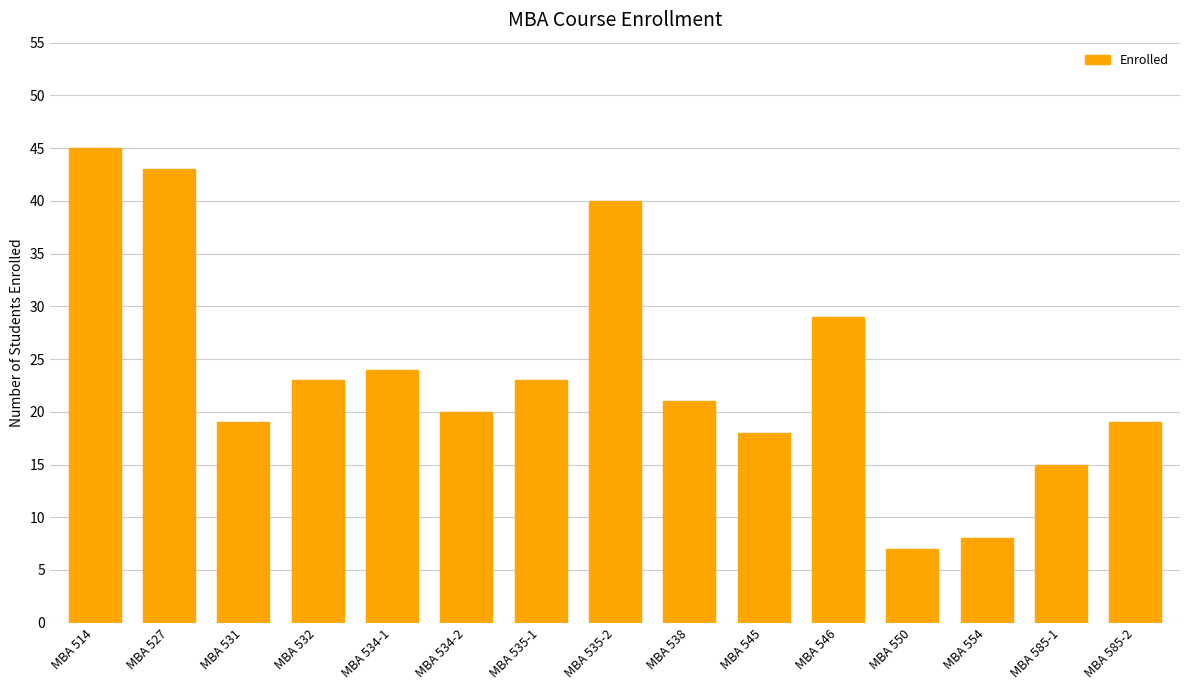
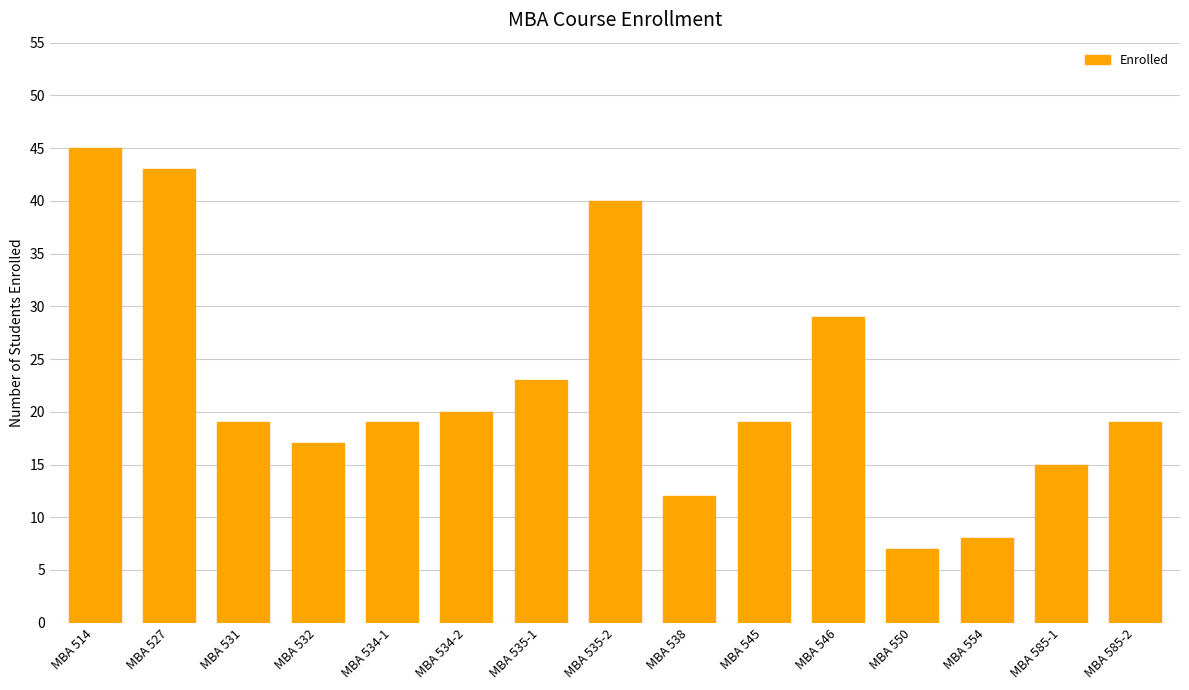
  {
    "MBA 514": 45,
    "MBA 527": 43,
    "MBA 531": 19,
-   "MBA 532": 23,
-   "MBA 534-1": 24,
+   "MBA 532": 17,
+   "MBA 534-1": 19,
    "MBA 534-2": 20,
    "MBA 535-1": 23,
    "MBA 535-2": 40,
-   "MBA 538": 21,
-   "MBA 545": 18,
+   "MBA 538": 12,
+   "MBA 545": 19,
    "MBA 546": 29,
    "MBA 550": 7,
    "MBA 554": 8,
    "MBA 585-1": 15,
    "MBA 585-2": 19
  }
